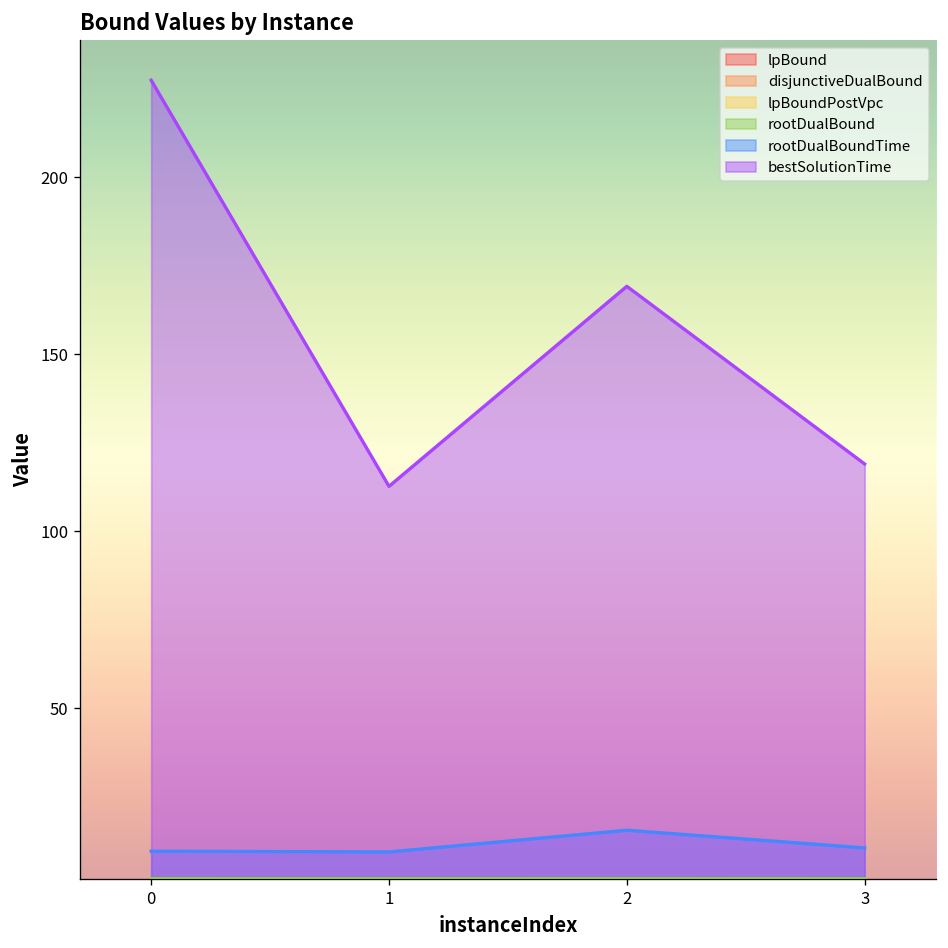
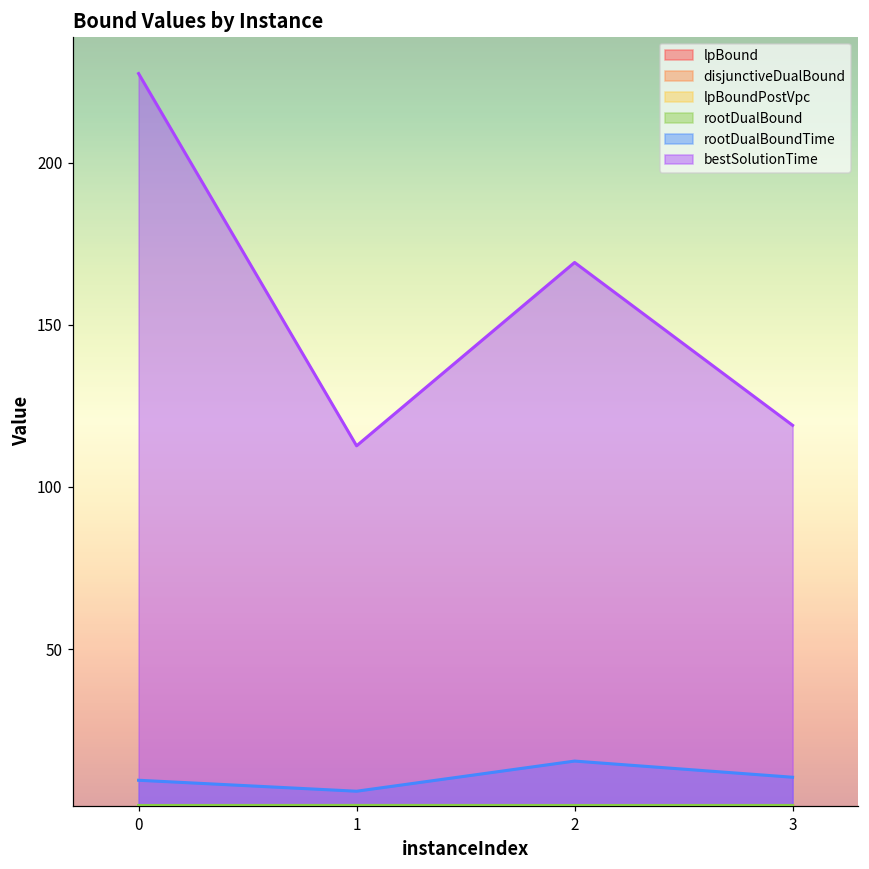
  {
    "rootDualBound": {
      "0": 2,
      "1": 2,
      "2": 2,
      "3": 2
    },
    "rootDualBoundTime": {
      "0": 10,
-     "1": 9,
+     "1": 6,
      "2": 15,
      "3": 10
    },
    "bestSolutionTime": {
      "0": 227,
      "1": 113,
      "2": 169,
      "3": 119
    }
  }
